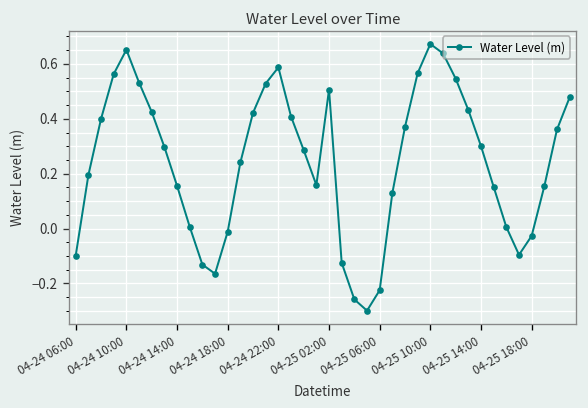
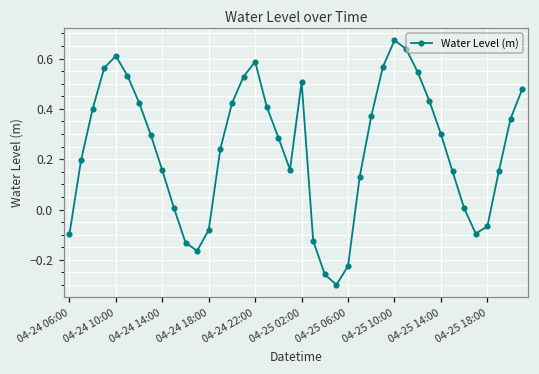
  {
    "04-24 06:00": -0.10,
-   "04-24 10:00": 0.65,
+   "04-24 10:00": 0.61,
    "04-24 14:00": 0.16,
-   "04-24 18:00": -0.01,
+   "04-24 18:00": -0.08,
    "04-24 22:00": 0.59,
    "04-25 02:00": 0.51,
    "04-25 06:00": -0.22,
    "04-25 10:00": 0.67,
    "04-25 14:00": 0.30,
-   "04-25 18:00": -0.03
+   "04-25 18:00": -0.07
  }
